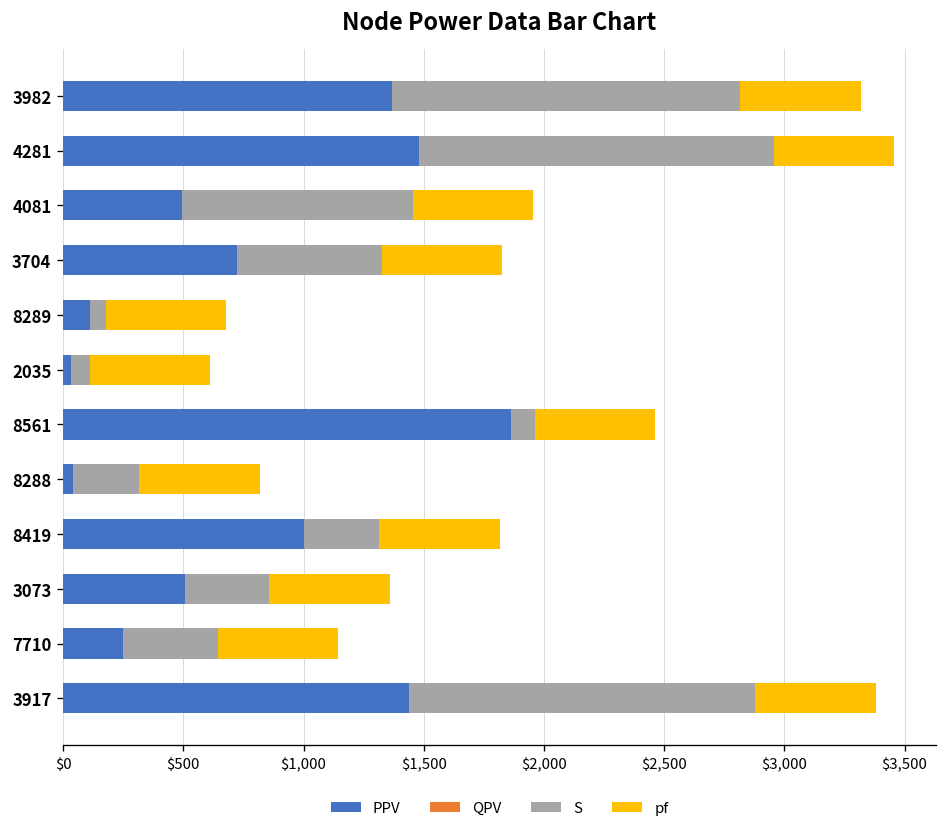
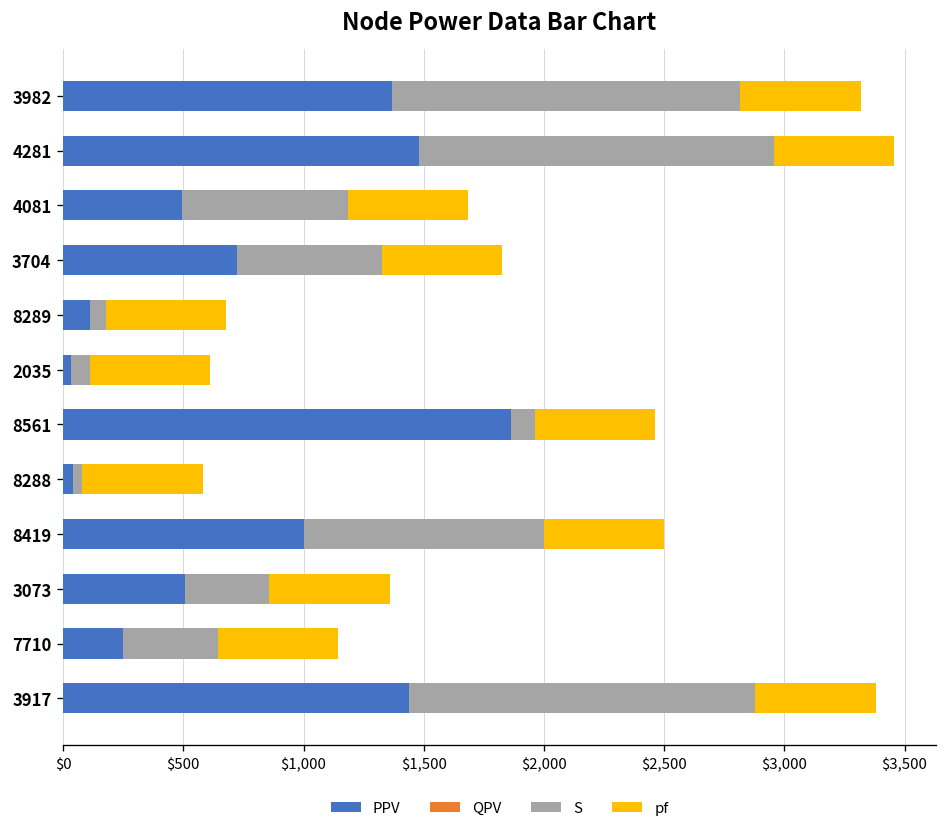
  {
    "QPV": {
      "3982": "$1,370",
      "4281": "$1,480",
      "4081": "$500",
      "3704": "$730",
      "8289": "$110",
      "2035": "$30",
      "8561": "$1,860",
      "8288": "$40",
      "8419": "$1,000",
      "3073": "$510",
      "7710": "$250",
      "3917": "$1,440"
    },
    "S": {
      "3982": "$1,450",
      "4281": "$1,480",
-     "4081": "$960",
+     "4081": "$690",
      "3704": "$600",
      "8289": "$70",
      "2035": "$80",
      "8561": "$100",
-     "8288": "$280",
-     "8419": "$320",
+     "8288": "$40",
+     "8419": "$1,000",
      "3073": "$350",
      "7710": "$390",
      "3917": "$1,440"
    },
    "pf": {
      "3982": "$500",
      "4281": "$500",
      "4081": "$500",
      "3704": "$500",
      "8289": "$500",
      "2035": "$500",
      "8561": "$500",
      "8288": "$500",
      "8419": "$500",
      "3073": "$500",
      "7710": "$500",
      "3917": "$500"
    }
  }
